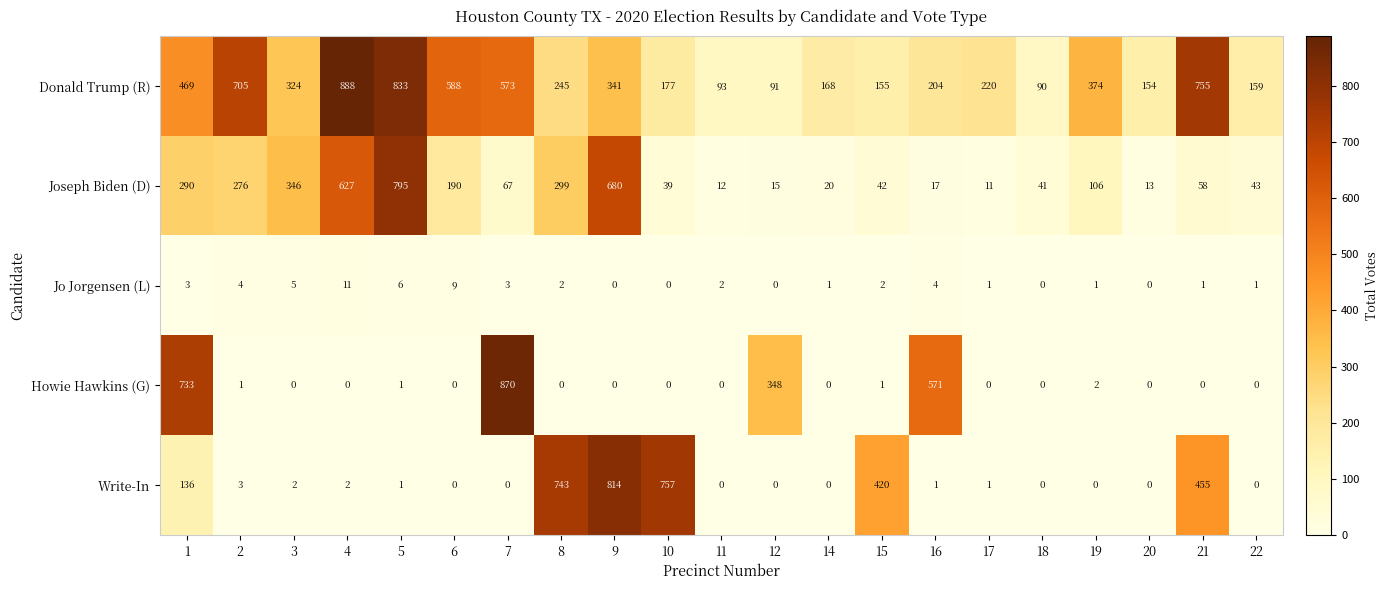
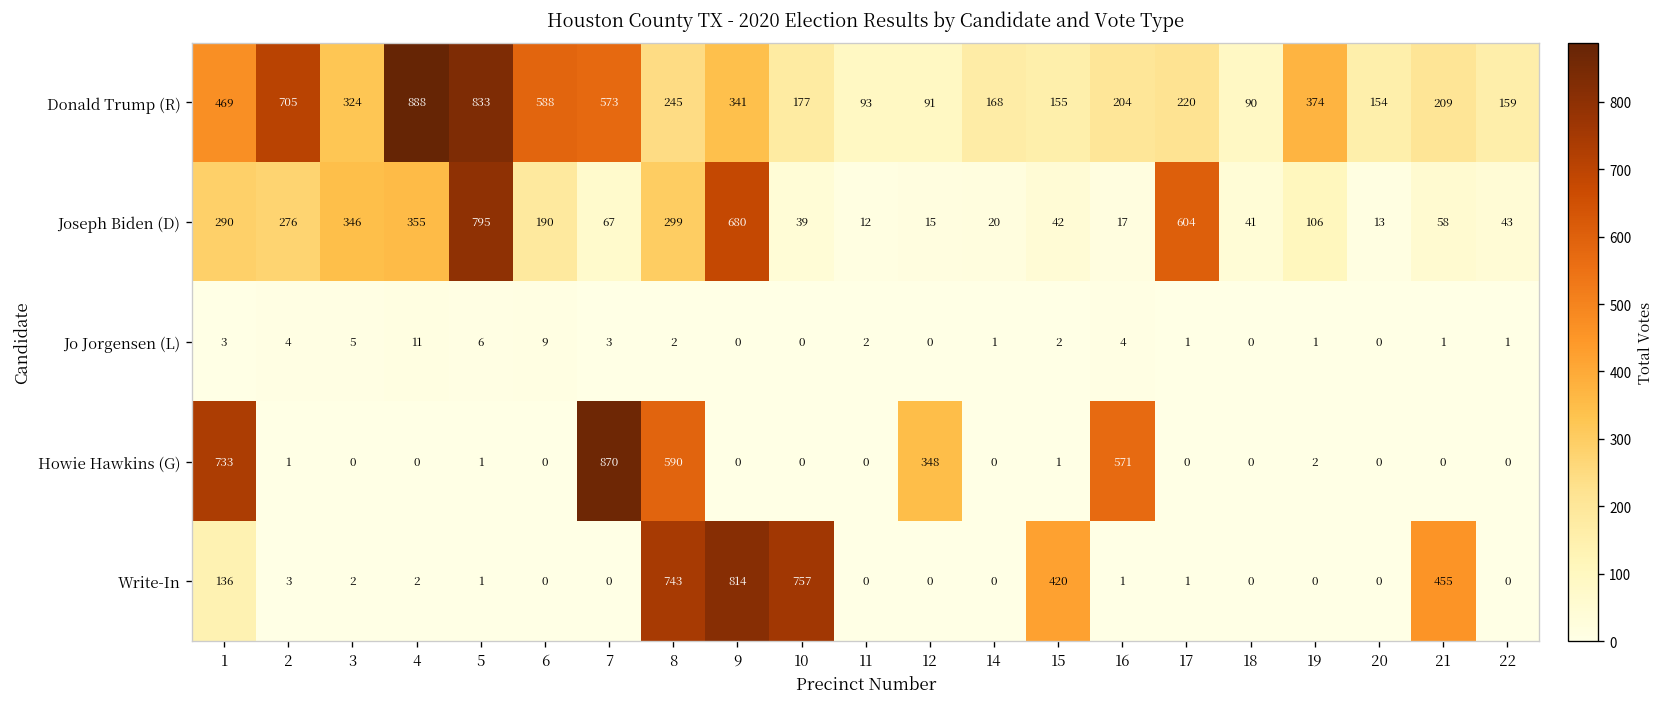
  {
    "Donald Trump (R)": {
      "1": 469,
      "2": 705,
      "3": 324,
      "4": 888,
      "5": 833,
      "6": 588,
      "7": 573,
      "8": 245,
      "9": 341,
      "10": 177,
      "11": 93,
      "12": 91,
      "14": 168,
      "15": 155,
      "16": 204,
      "17": 220,
      "18": 90,
      "19": 374,
      "20": 154,
-     "21": 755,
+     "21": 209,
      "22": 159
    },
    "Joseph Biden (D)": {
      "1": 290,
      "2": 276,
      "3": 346,
-     "4": 627,
+     "4": 355,
      "5": 795,
      "6": 190,
      "7": 67,
      "8": 299,
      "9": 680,
      "10": 39,
      "11": 12,
      "12": 15,
      "14": 20,
      "15": 42,
      "16": 17,
-     "17": 11,
+     "17": 604,
      "18": 41,
      "19": 106,
      "20": 13,
      "21": 58,
      "22": 43
    },
    "Jo Jorgensen (L)": {
      "1": 3,
      "2": 4,
      "3": 5,
      "4": 11,
      "5": 6,
      "6": 9,
      "7": 3,
      "8": 2,
      "9": 0,
      "10": 0,
      "11": 2,
      "12": 0,
      "14": 1,
      "15": 2,
      "16": 4,
      "17": 1,
      "18": 0,
      "19": 1,
      "20": 0,
      "21": 1,
      "22": 1
    },
    "Howie Hawkins (G)": {
      "1": 733,
      "2": 1,
      "3": 0,
      "4": 0,
      "5": 1,
      "6": 0,
      "7": 870,
-     "8": 0,
+     "8": 590,
      "9": 0,
      "10": 0,
      "11": 0,
      "12": 348,
      "14": 0,
      "15": 1,
      "16": 571,
      "17": 0,
      "18": 0,
      "19": 2,
      "20": 0,
      "21": 0,
      "22": 0
    },
    "Write-In": {
      "1": 136,
      "2": 3,
      "3": 2,
      "4": 2,
      "5": 1,
      "6": 0,
      "7": 0,
      "8": 743,
      "9": 814,
      "10": 757,
      "11": 0,
      "12": 0,
      "14": 0,
      "15": 420,
      "16": 1,
      "17": 1,
      "18": 0,
      "19": 0,
      "20": 0,
      "21": 455,
      "22": 0
    }
  }
